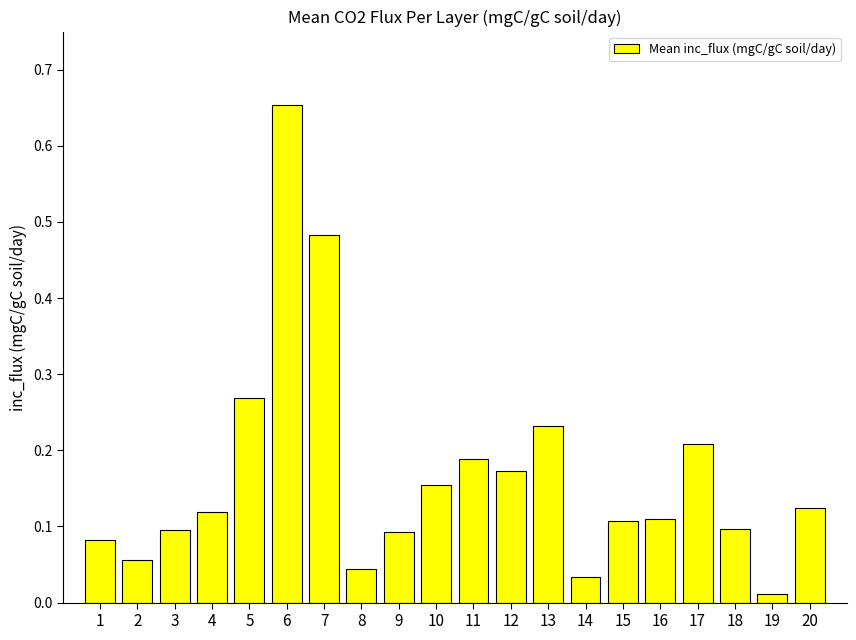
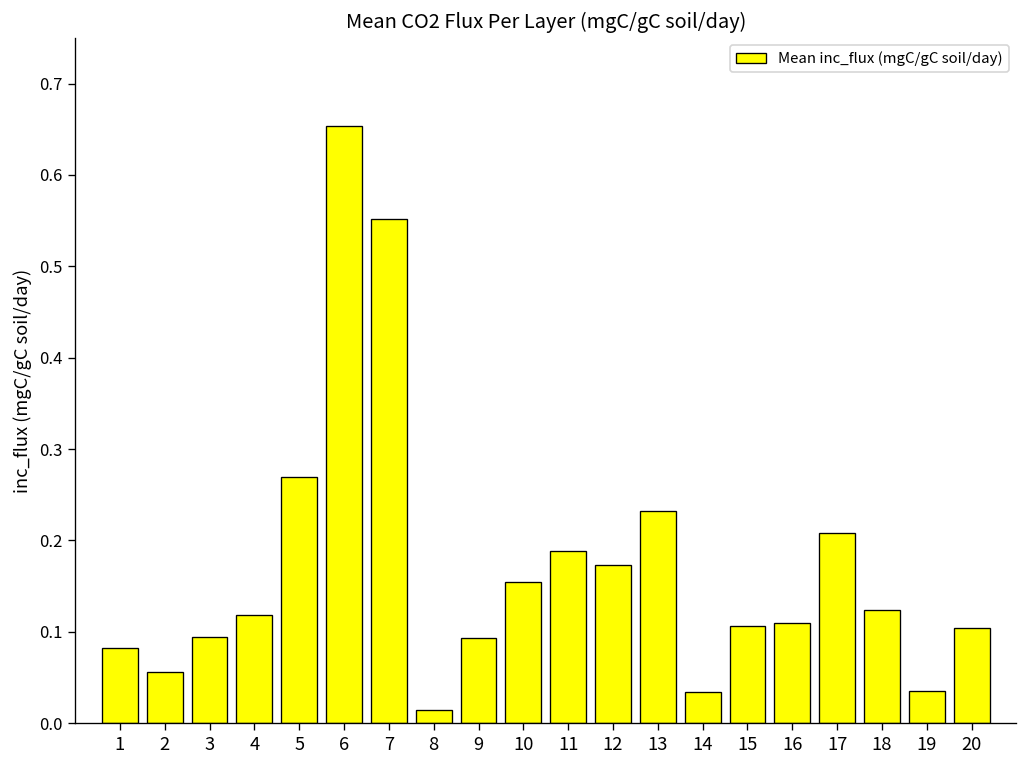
  {
    "1": 0.08,
    "2": 0.06,
    "3": 0.09,
    "4": 0.12,
    "5": 0.27,
    "6": 0.65,
-   "7": 0.48,
-   "8": 0.04,
+   "7": 0.55,
+   "8": 0.01,
    "9": 0.09,
    "10": 0.15,
    "11": 0.19,
    "12": 0.17,
    "13": 0.23,
    "14": 0.03,
    "15": 0.11,
    "16": 0.11,
    "17": 0.21,
-   "18": 0.10,
-   "19": 0.01,
-   "20": 0.12
+   "18": 0.12,
+   "19": 0.03,
+   "20": 0.10
  }
